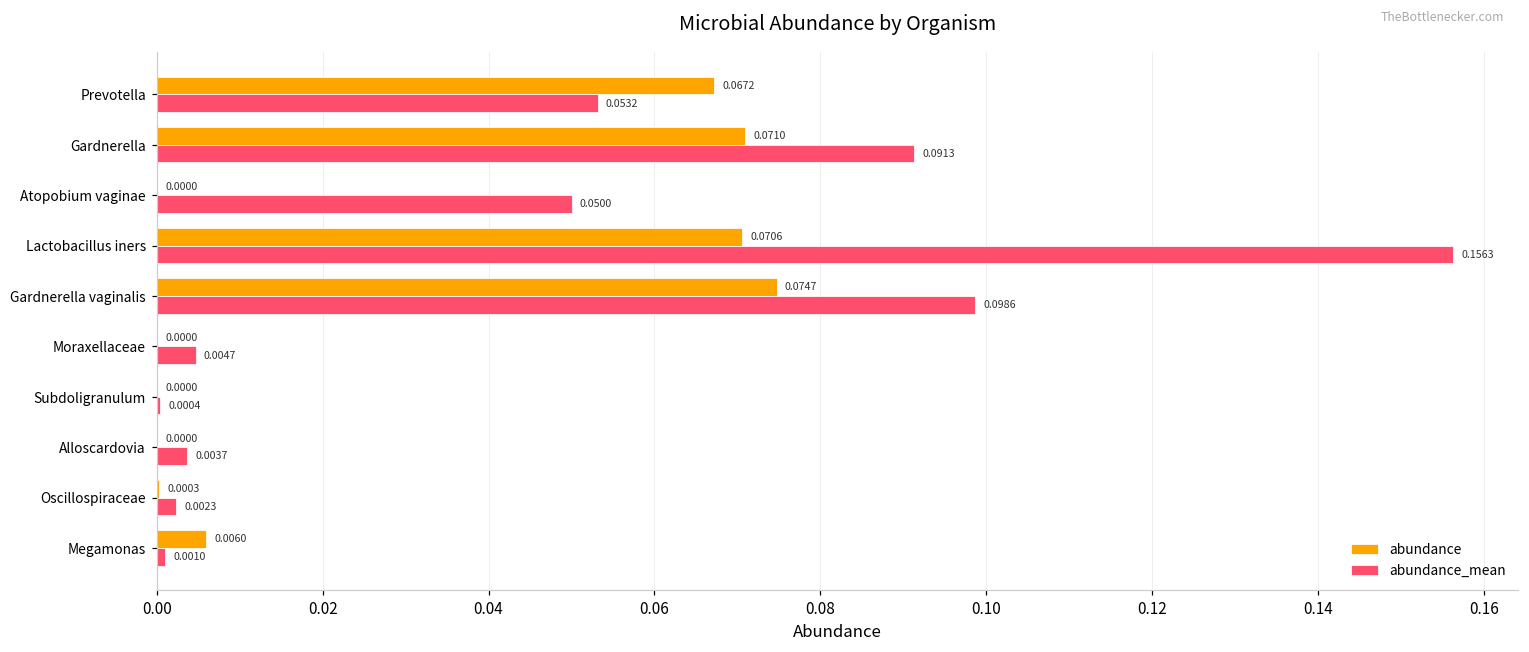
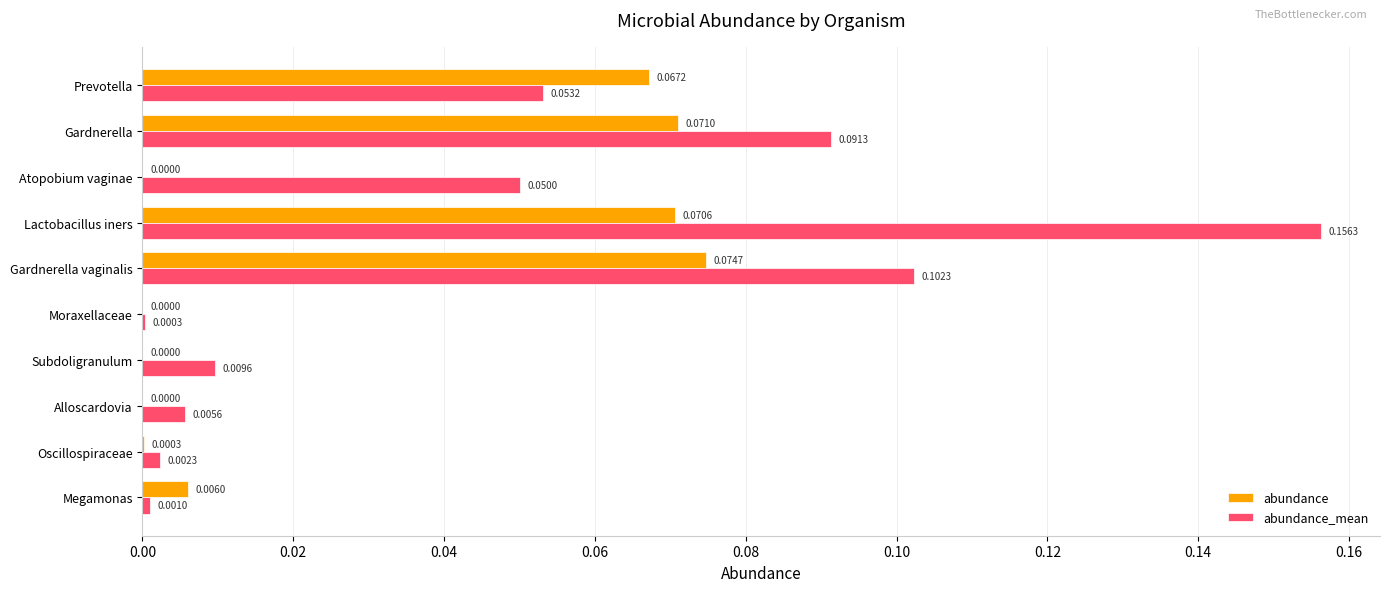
  {
    "abundance": {
      "Prevotella": 0.0672,
      "Gardnerella": 0.0710,
      "Atopobium vaginae": 0.0000,
      "Lactobacillus iners": 0.0706,
      "Gardnerella vaginalis": 0.0747,
      "Moraxellaceae": 0.0000,
      "Subdoligranulum": 0.0000,
      "Alloscardovia": 0.0000,
      "Oscillospiraceae": 0.0003,
      "Megamonas": 0.0060
    },
    "abundance_mean": {
      "Prevotella": 0.0532,
      "Gardnerella": 0.0913,
      "Atopobium vaginae": 0.0500,
      "Lactobacillus iners": 0.1563,
-     "Gardnerella vaginalis": 0.0986,
-     "Moraxellaceae": 0.0047,
-     "Subdoligranulum": 0.0004,
-     "Alloscardovia": 0.0037,
+     "Gardnerella vaginalis": 0.1023,
+     "Moraxellaceae": 0.0003,
+     "Subdoligranulum": 0.0096,
+     "Alloscardovia": 0.0056,
      "Oscillospiraceae": 0.0023,
      "Megamonas": 0.0010
    }
  }
